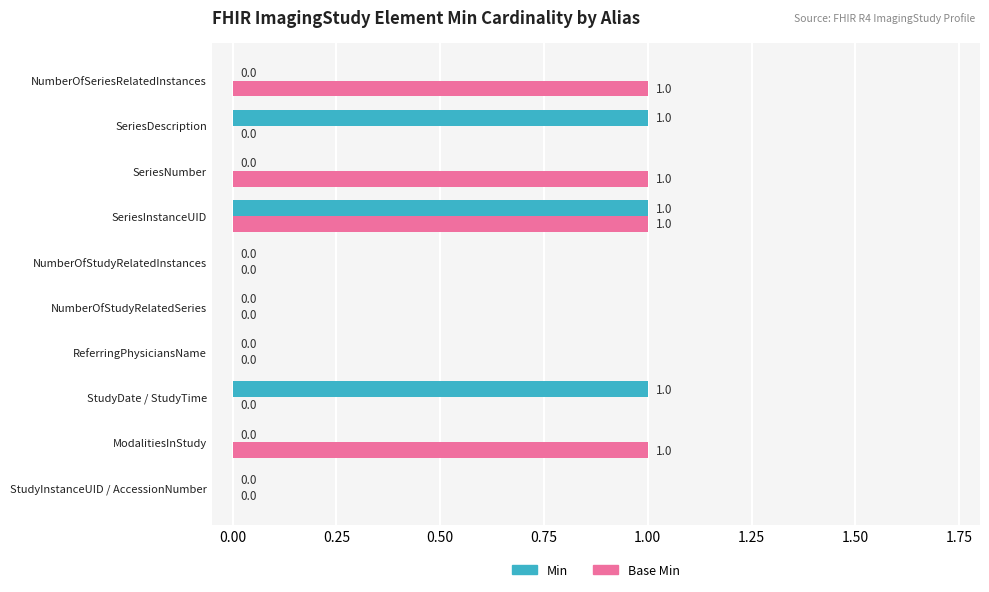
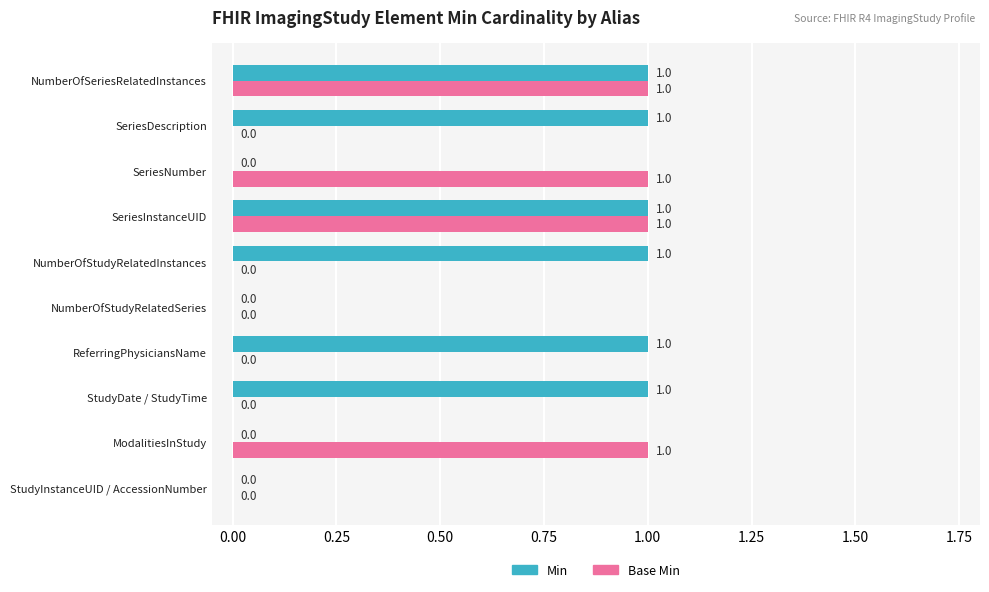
  {
    "Min": {
-     "NumberOfSeriesRelatedInstances": 0.0,
+     "NumberOfSeriesRelatedInstances": 1.0,
      "SeriesDescription": 1.0,
      "SeriesNumber": 0.0,
      "SeriesInstanceUID": 1.0,
-     "NumberOfStudyRelatedInstances": 0.0,
+     "NumberOfStudyRelatedInstances": 1.0,
      "NumberOfStudyRelatedSeries": 0.0,
-     "ReferringPhysiciansName": 0.0,
+     "ReferringPhysiciansName": 1.0,
      "StudyDate / StudyTime": 1.0,
      "ModalitiesInStudy": 0.0,
      "StudyInstanceUID / AccessionNumber": 0.0
    },
    "Base Min": {
      "NumberOfSeriesRelatedInstances": 1.0,
      "SeriesDescription": 0.0,
      "SeriesNumber": 1.0,
      "SeriesInstanceUID": 1.0,
      "NumberOfStudyRelatedInstances": 0.0,
      "NumberOfStudyRelatedSeries": 0.0,
      "ReferringPhysiciansName": 0.0,
      "StudyDate / StudyTime": 0.0,
      "ModalitiesInStudy": 1.0,
      "StudyInstanceUID / AccessionNumber": 0.0
    }
  }
